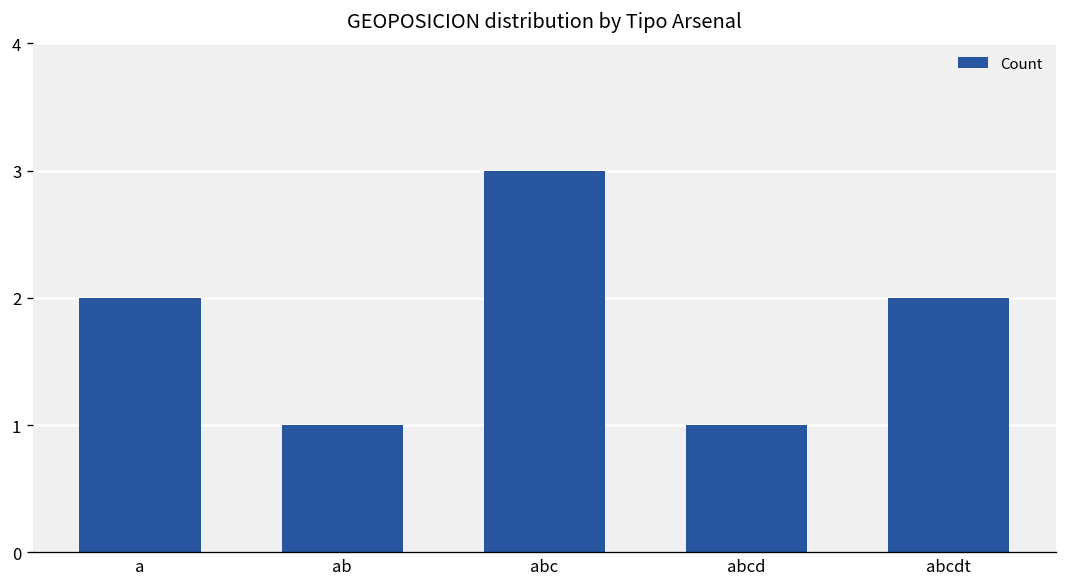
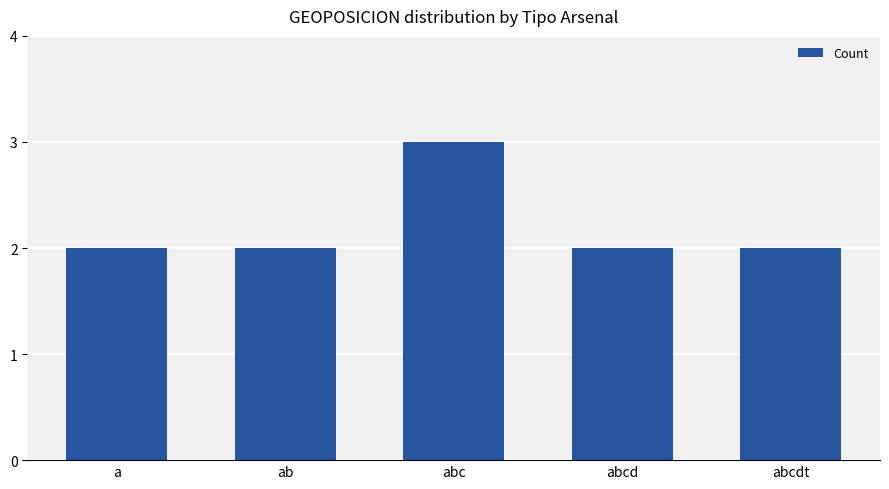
  {
    "a": 2,
-   "ab": 1,
+   "ab": 2,
    "abc": 3,
-   "abcd": 1,
+   "abcd": 2,
    "abcdt": 2
  }
